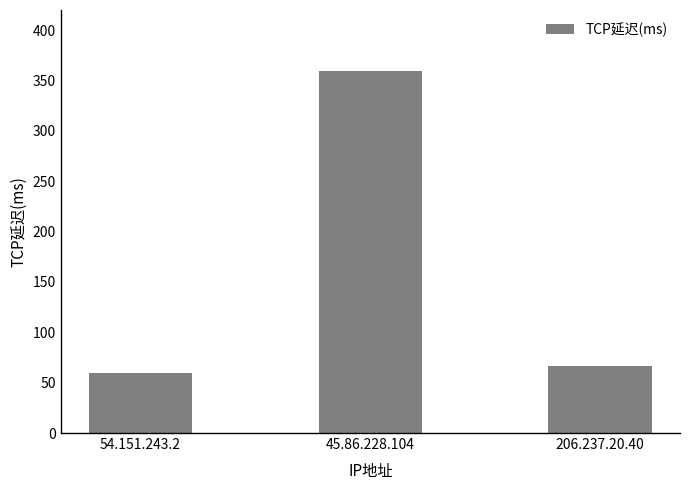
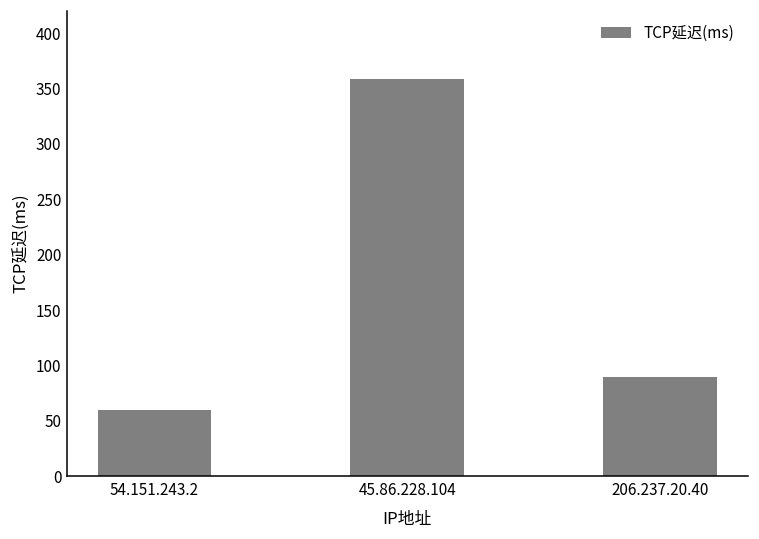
  {
    "54.151.243.2": 60,
    "45.86.228.104": 359,
-   "206.237.20.40": 67
+   "206.237.20.40": 90
  }
